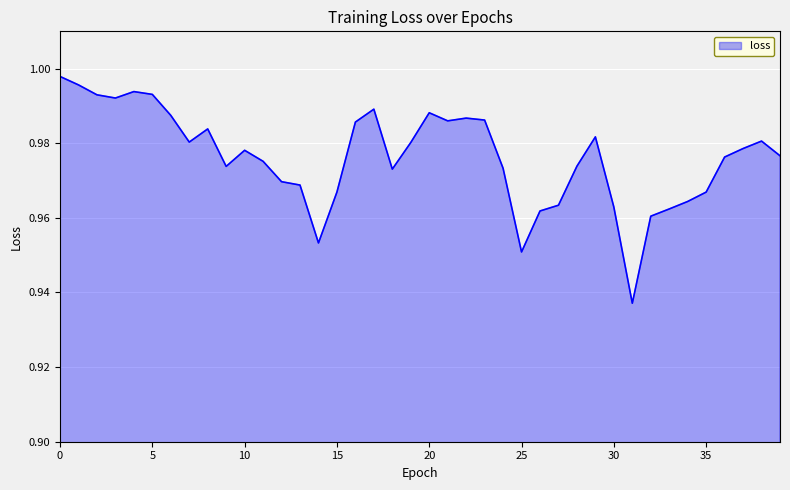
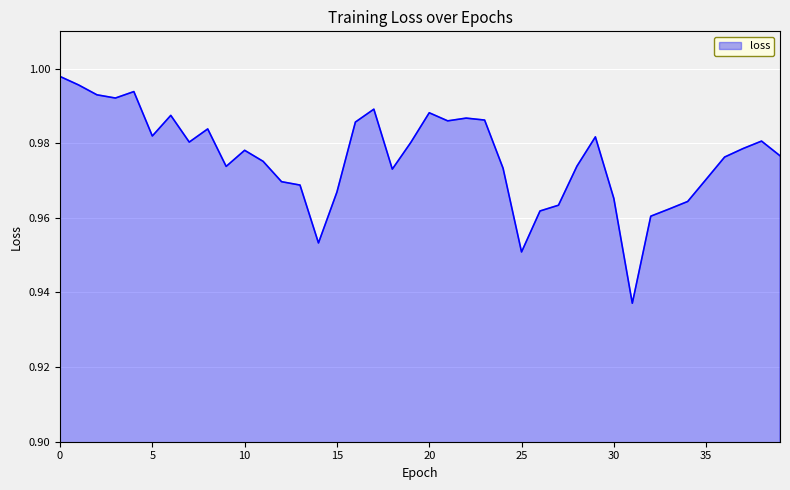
  {
    "0": 0.998,
-   "5": 0.993,
+   "5": 0.982,
    "10": 0.978,
    "15": 0.967,
    "20": 0.988,
    "25": 0.951,
-   "30": 0.963,
-   "35": 0.967
+   "30": 0.965,
+   "35": 0.970
  }
